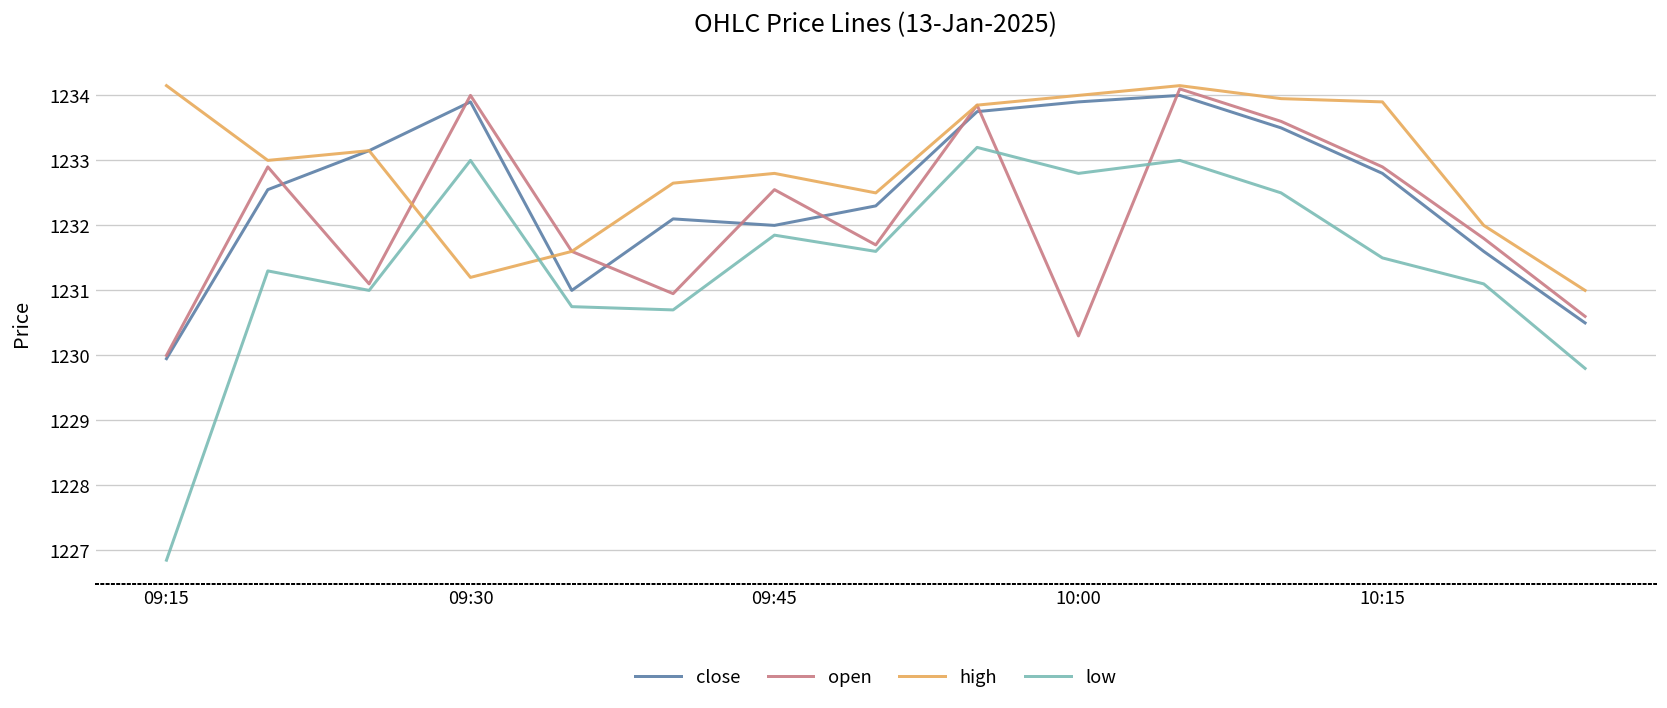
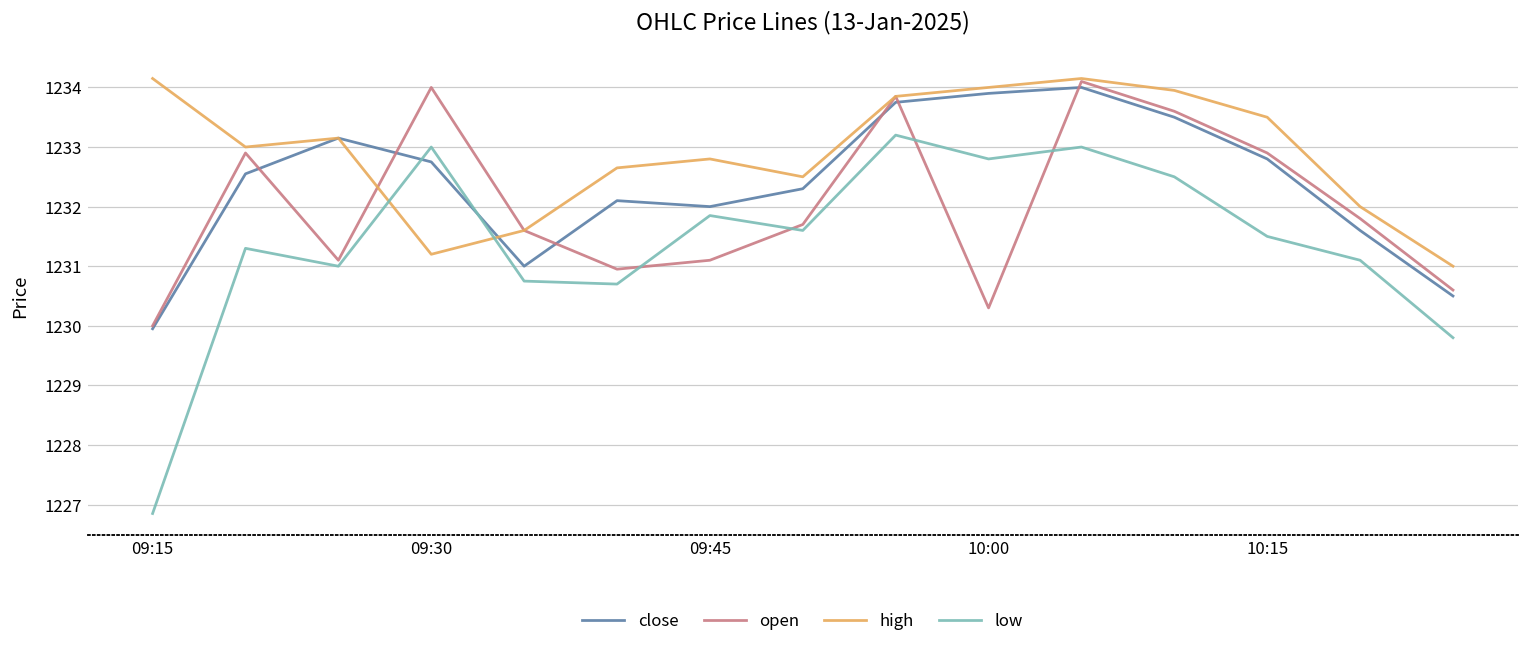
  {
    "close": {
      "09:15": 1230.0,
-     "09:30": 1233.9,
+     "09:30": 1232.8,
      "09:45": 1232.0,
      "10:00": 1233.9,
      "10:15": 1232.8
    },
    "open": {
      "09:15": 1230.0,
      "09:30": 1234.0,
-     "09:45": 1232.6,
+     "09:45": 1231.1,
      "10:00": 1230.3,
      "10:15": 1232.9
    },
    "high": {
      "09:15": 1234.2,
      "09:30": 1231.2,
      "09:45": 1232.8,
      "10:00": 1234.0,
-     "10:15": 1233.9
+     "10:15": 1233.5
    },
    "low": {
      "09:15": 1226.9,
      "09:30": 1233.0,
      "09:45": 1231.9,
      "10:00": 1232.8,
      "10:15": 1231.5
    }
  }
